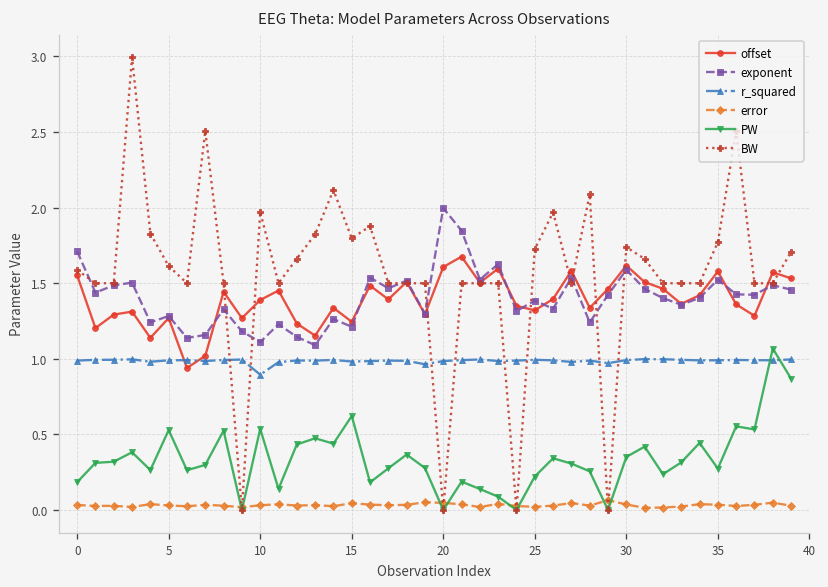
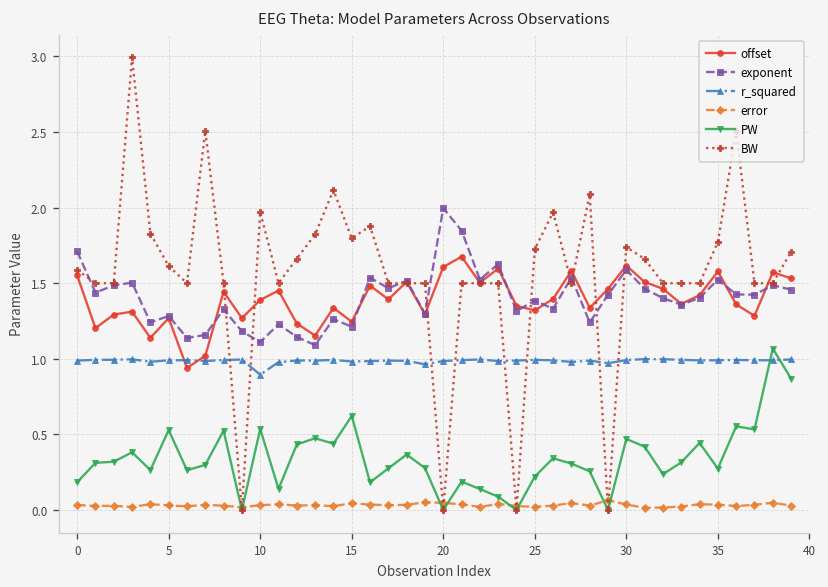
  {
    "exponent": {
      "0": 1.71,
      "10": 1.11,
      "15": 1.21,
      "20": 2.00,
      "25": 1.39,
      "30": 1.59,
      "35": 1.52
    },
    "r_squared": {
      "0": 0.99,
      "5": 0.99,
      "10": 0.90,
      "15": 0.98,
      "20": 0.99,
      "25": 0.99,
      "30": 0.99,
      "35": 0.99
    },
    "error": {
      "0": 0.03,
      "5": 0.03,
      "10": 0.03,
      "15": 0.04,
      "20": 0.05,
      "25": 0.02,
      "30": 0.04,
      "35": 0.04
    },
    "PW": {
      "0": 0.18,
      "5": 0.53,
      "10": 0.54,
      "15": 0.62,
      "25": 0.22,
-     "30": 0.35,
+     "30": 0.47,
      "35": 0.27
    }
  }
